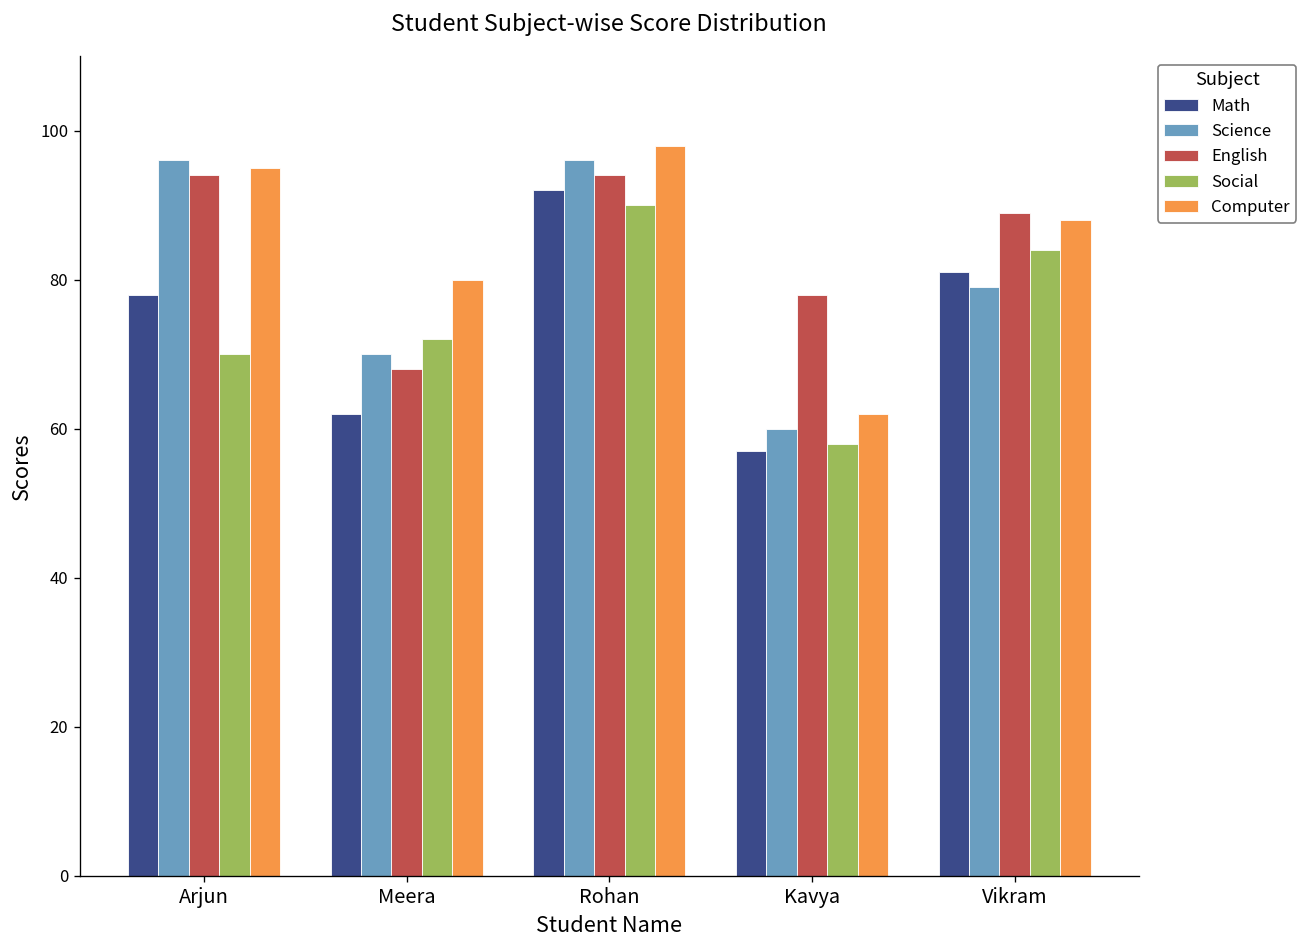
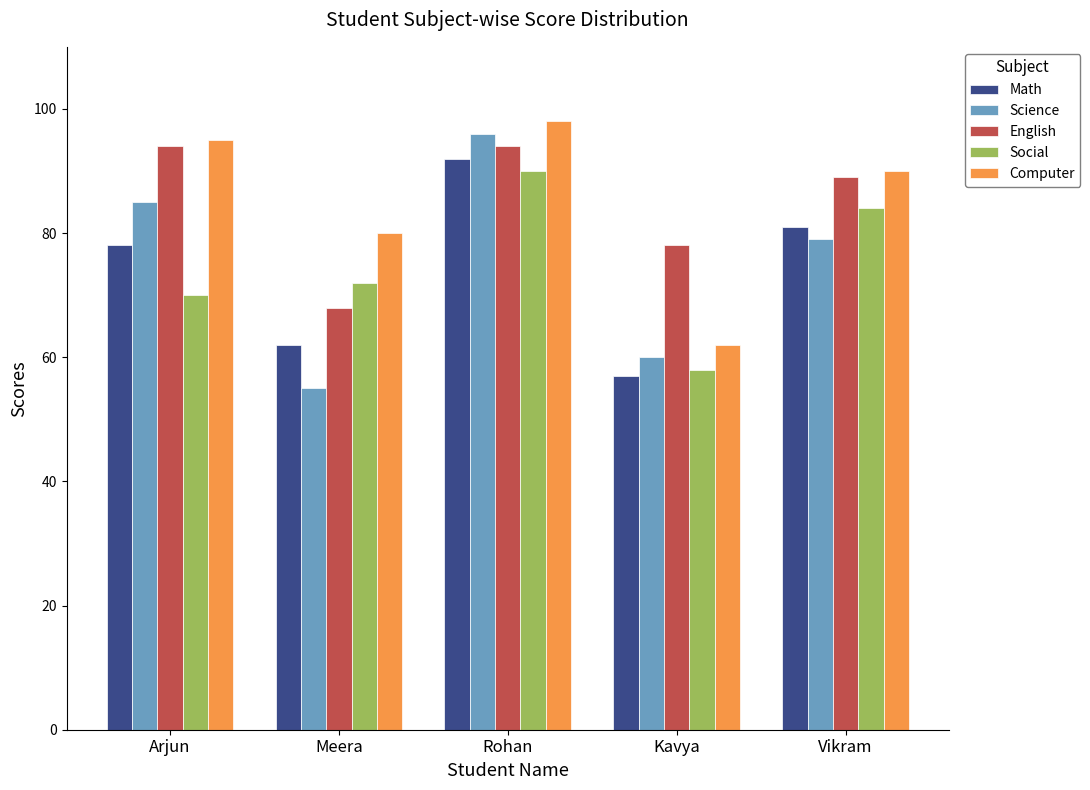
  {
    "Math": {
      "Arjun": 78,
      "Meera": 62,
      "Rohan": 92,
      "Kavya": 57,
      "Vikram": 81
    },
    "Science": {
-     "Arjun": 96,
-     "Meera": 70,
+     "Arjun": 85,
+     "Meera": 55,
      "Rohan": 96,
      "Kavya": 60,
      "Vikram": 79
    },
    "English": {
      "Arjun": 94,
      "Meera": 68,
      "Rohan": 94,
      "Kavya": 78,
      "Vikram": 89
    },
    "Social": {
      "Arjun": 70,
      "Meera": 72,
      "Rohan": 90,
      "Kavya": 58,
      "Vikram": 84
    },
    "Computer": {
      "Arjun": 95,
      "Meera": 80,
      "Rohan": 98,
      "Kavya": 62,
-     "Vikram": 88
+     "Vikram": 90
    }
  }
